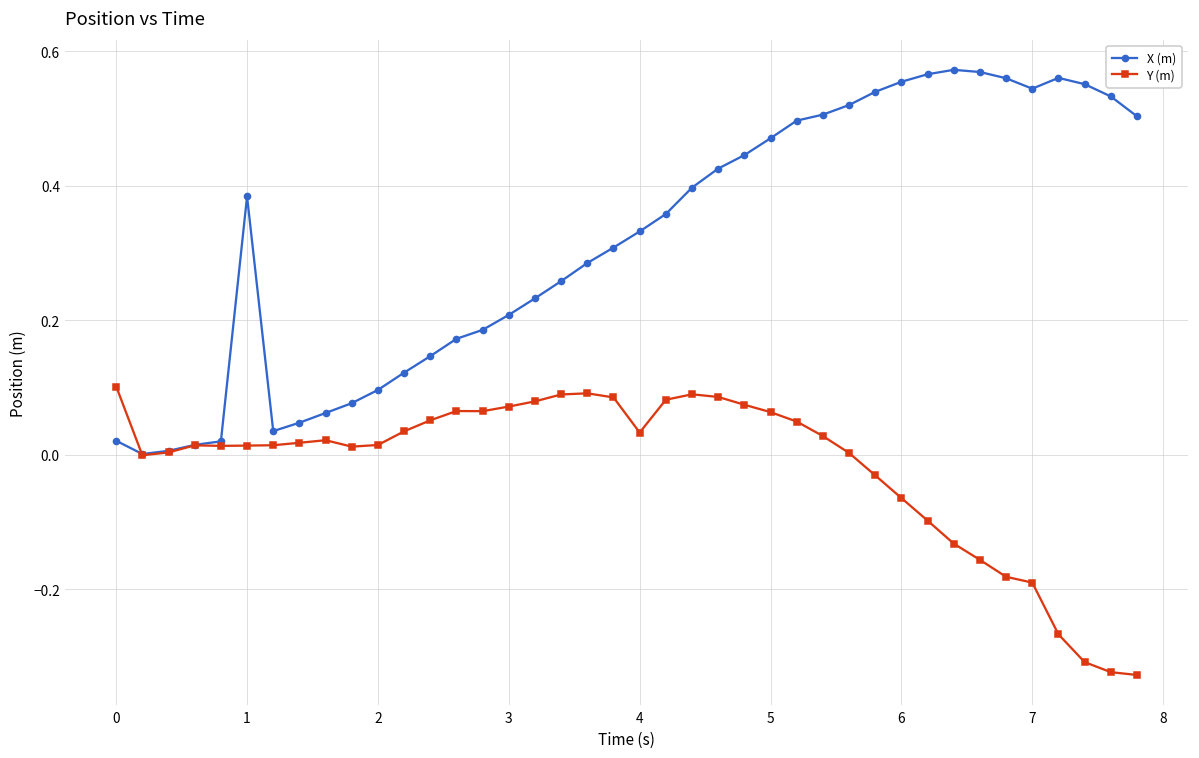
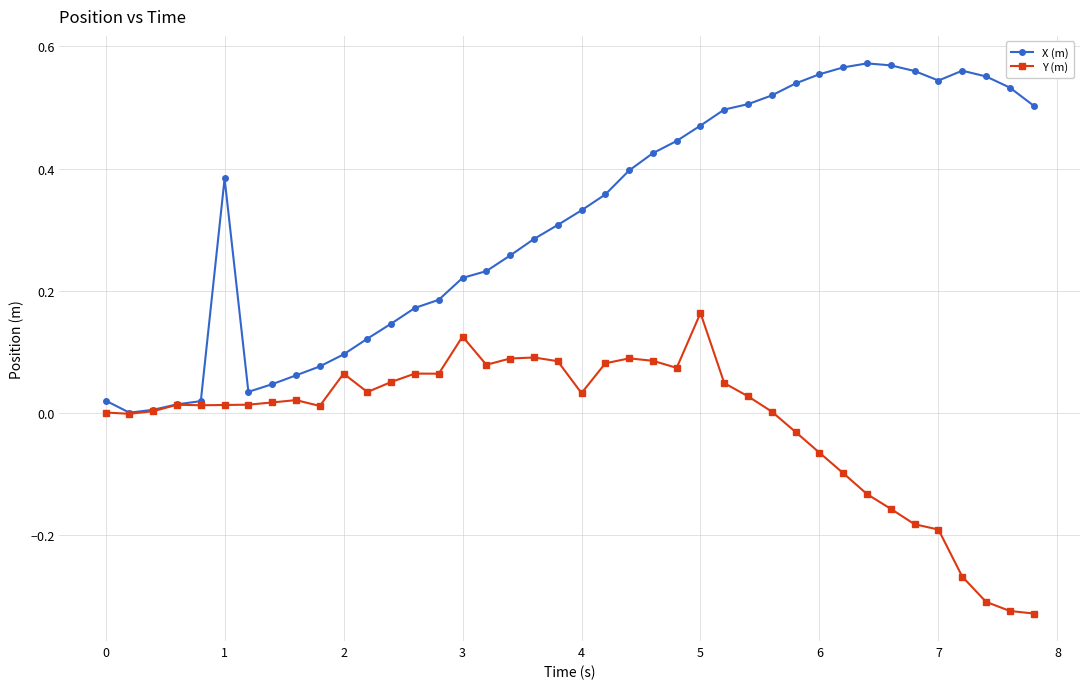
  {
    "X (m)": {
      "0": 0.02,
      "1": 0.38,
      "2": 0.10,
-     "3": 0.21,
+     "3": 0.22,
      "4": 0.33,
      "5": 0.47,
      "6": 0.55,
      "7": 0.54
    },
    "Y (m)": {
-     "0": 0.10,
+     "0": 0.00,
      "1": 0.01,
-     "2": 0.01,
-     "3": 0.07,
+     "2": 0.06,
+     "3": 0.13,
      "4": 0.03,
-     "5": 0.06,
+     "5": 0.16,
      "6": -0.06,
      "7": -0.19
    }
  }
